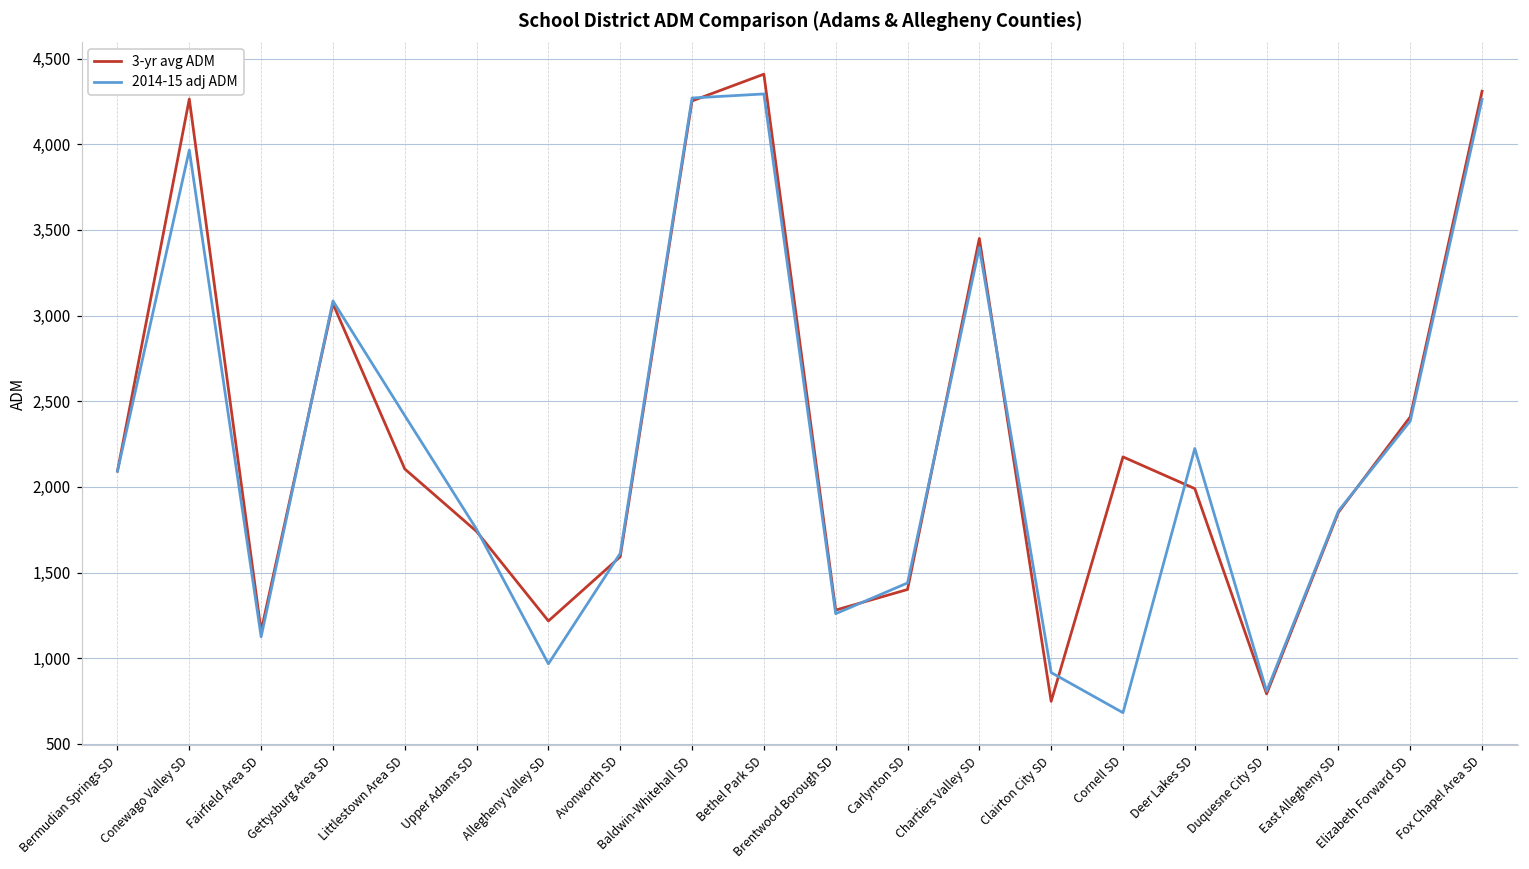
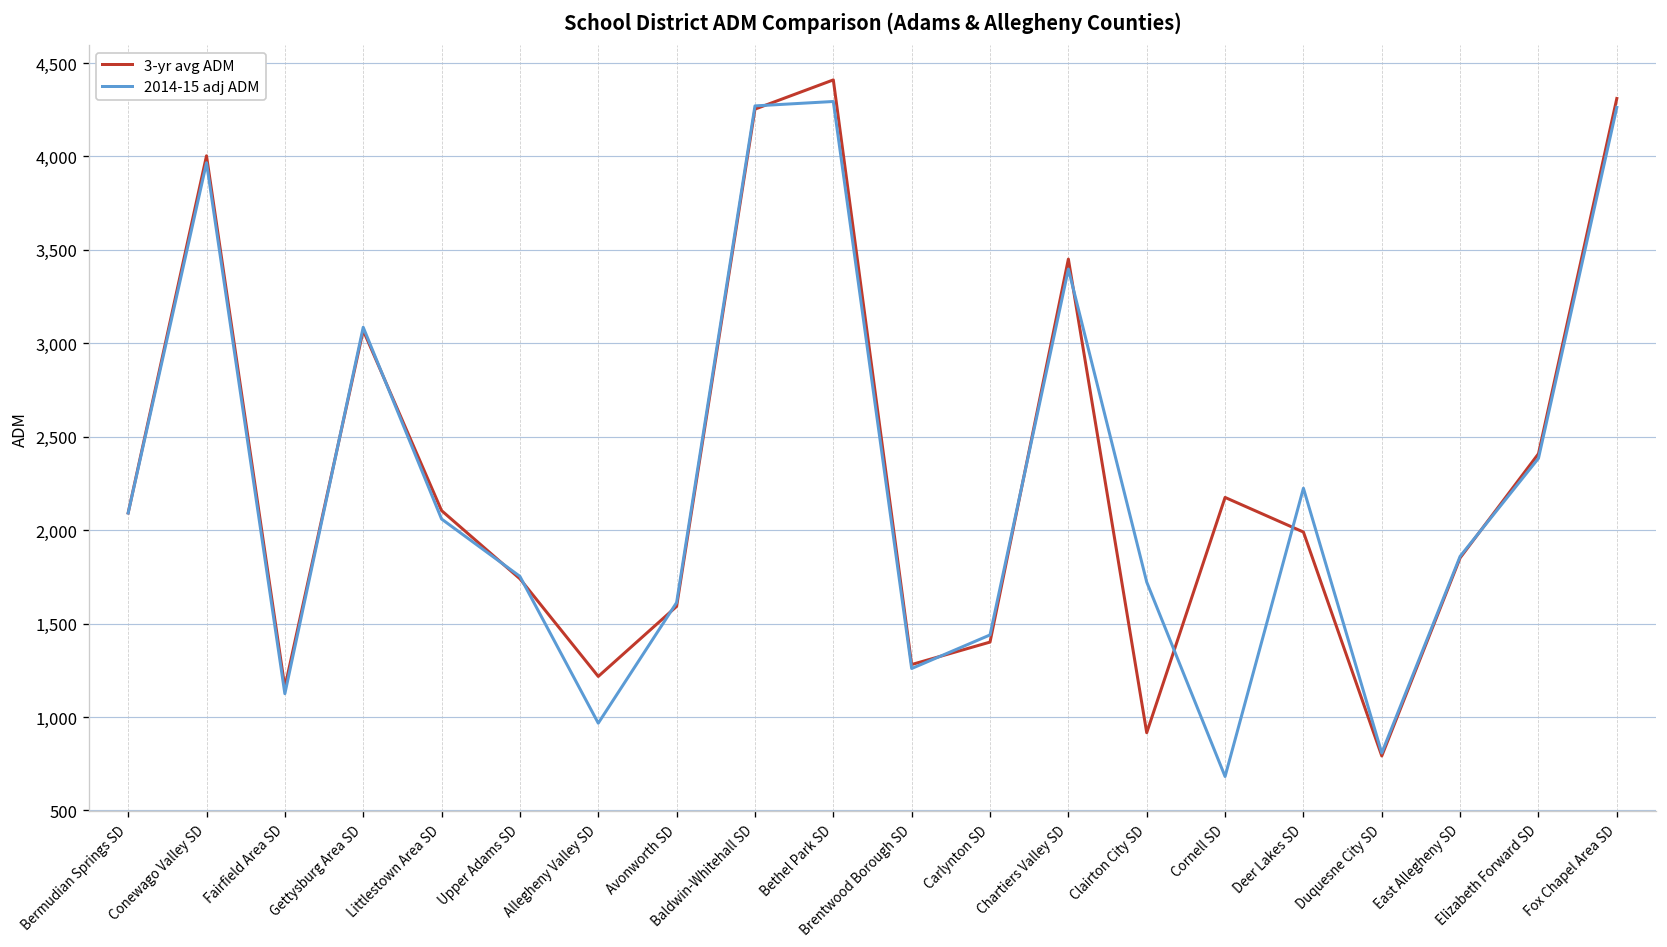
  {
    "3-yr avg ADM": {
-     "Conewago Valley SD": "4,260",
+     "Conewago Valley SD": "4,000",
      "Fairfield Area SD": "1,160",
      "Littlestown Area SD": "2,100",
      "Allegheny Valley SD": "1,220",
      "Avonworth SD": "1,590",
      "Baldwin-Whitehall SD": "4,250",
      "Bethel Park SD": "4,410",
      "Brentwood Borough SD": "1,280",
      "Carlynton SD": "1,400",
      "Chartiers Valley SD": "3,450",
-     "Clairton City SD": "750",
+     "Clairton City SD": "920",
      "Cornell SD": "2,170",
      "Deer Lakes SD": "1,990",
      "Elizabeth Forward SD": "2,410",
      "Fox Chapel Area SD": "4,310"
    },
    "2014-15 adj ADM": {
      "Conewago Valley SD": "3,970",
      "Fairfield Area SD": "1,120",
-     "Littlestown Area SD": "2,420",
+     "Littlestown Area SD": "2,060",
      "Allegheny Valley SD": "970",
      "Avonworth SD": "1,610",
      "Baldwin-Whitehall SD": "4,270",
      "Bethel Park SD": "4,290",
      "Brentwood Borough SD": "1,260",
      "Carlynton SD": "1,440",
      "Chartiers Valley SD": "3,400",
-     "Clairton City SD": "920",
+     "Clairton City SD": "1,720",
      "Cornell SD": "680",
      "Deer Lakes SD": "2,220",
      "Elizabeth Forward SD": "2,380",
      "Fox Chapel Area SD": "4,260"
    }
  }
